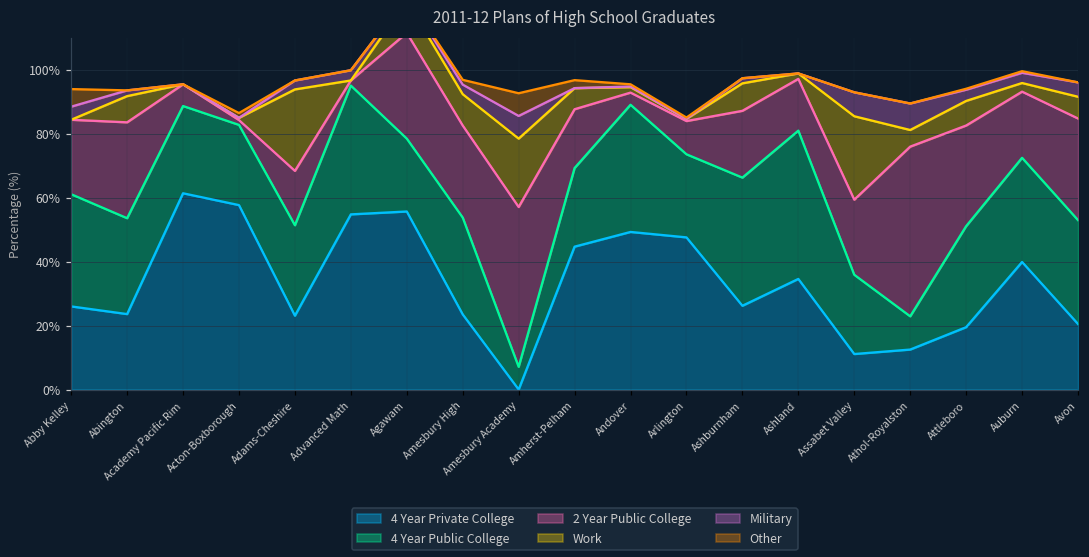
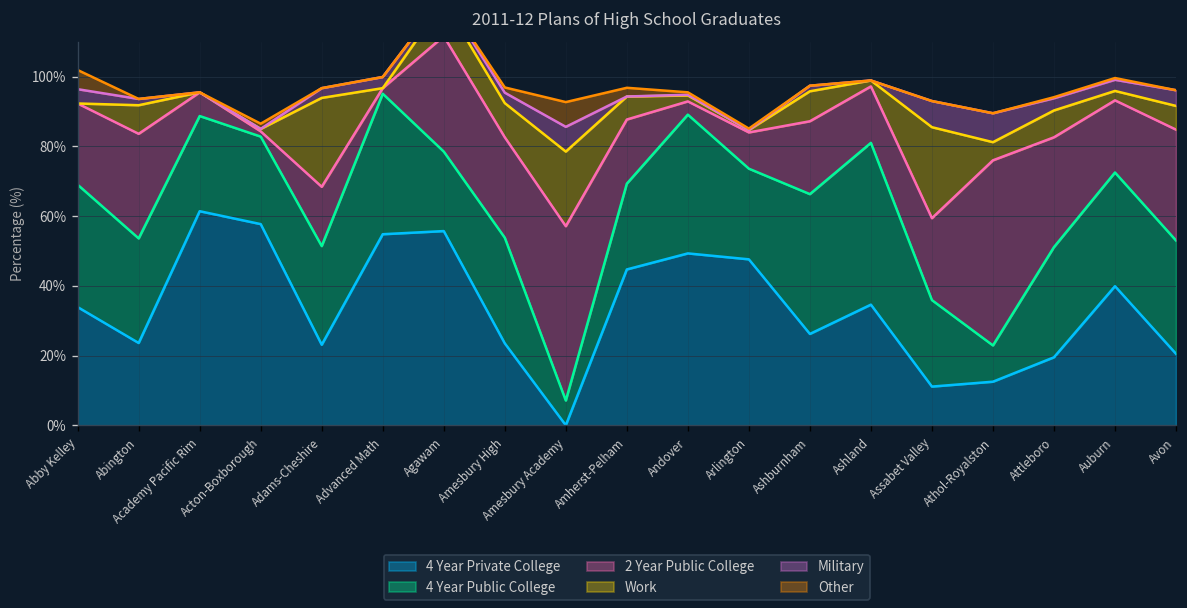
  {
    "4 Year Private College": {
-     "Abby Kelley": "26%",
+     "Abby Kelley": "34%",
      "Abington": "24%",
      "Academy Pacific Rim": "61%",
      "Acton-Boxborough": "58%",
      "Adams-Cheshire": "23%",
      "Advanced Math": "55%",
      "Agawam": "56%",
      "Amesbury High": "24%",
      "Amesbury Academy": "0%",
      "Amherst-Pelham": "45%",
      "Andover": "49%",
      "Arlington": "48%",
      "Ashburnham": "26%",
      "Ashland": "35%",
      "Assabet Valley": "11%",
      "Athol-Royalston": "13%",
      "Attleboro": "20%",
      "Auburn": "40%",
      "Avon": "21%"
    },
    "4 Year Public College": {
      "Abby Kelley": "35%",
      "Abington": "30%",
      "Academy Pacific Rim": "27%",
      "Acton-Boxborough": "25%",
      "Adams-Cheshire": "28%",
      "Advanced Math": "40%",
      "Agawam": "23%",
      "Amesbury High": "30%",
      "Amesbury Academy": "7%",
      "Amherst-Pelham": "25%",
      "Andover": "40%",
      "Arlington": "26%",
      "Ashburnham": "40%",
      "Ashland": "46%",
      "Assabet Valley": "25%",
      "Athol-Royalston": "10%",
      "Attleboro": "32%",
      "Auburn": "33%",
      "Avon": "33%"
    }
  }
